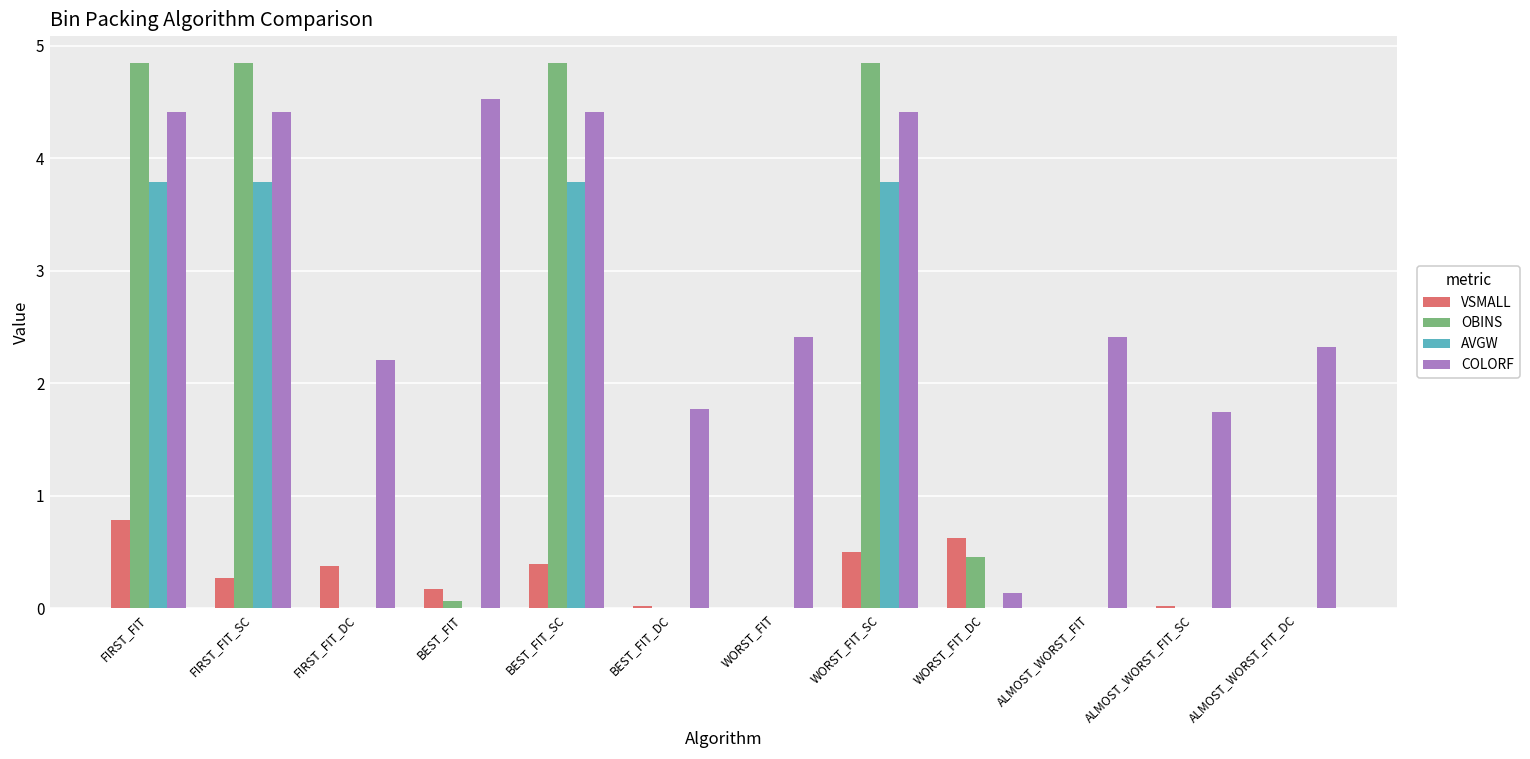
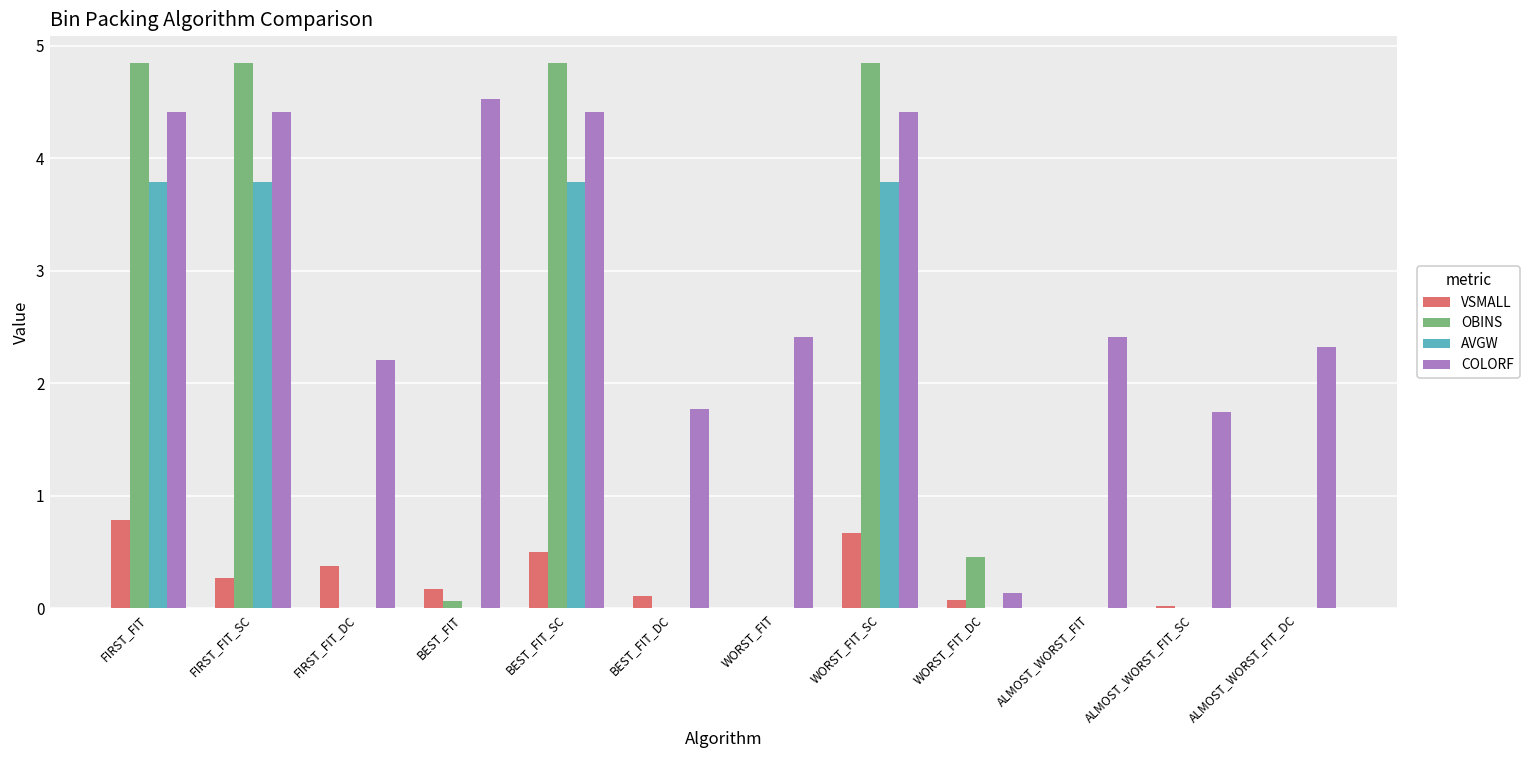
  {
    "VSMALL": {
      "FIRST_FIT": 0.78,
      "FIRST_FIT_SC": 0.27,
      "FIRST_FIT_DC": 0.38,
      "BEST_FIT": 0.17,
-     "BEST_FIT_SC": 0.40,
-     "BEST_FIT_DC": 0.02,
+     "BEST_FIT_SC": 0.50,
+     "BEST_FIT_DC": 0.11,
      "WORST_FIT": 0.00,
-     "WORST_FIT_SC": 0.50,
-     "WORST_FIT_DC": 0.62,
+     "WORST_FIT_SC": 0.67,
+     "WORST_FIT_DC": 0.07,
      "ALMOST_WORST_FIT": 0.00
    },
    "OBINS": {
      "FIRST_FIT": 4.85,
      "FIRST_FIT_SC": 4.85,
      "FIRST_FIT_DC": 0.00,
      "BEST_FIT": 0.07,
      "BEST_FIT_SC": 4.85,
      "BEST_FIT_DC": 0.00,
      "WORST_FIT": 0.00,
      "WORST_FIT_SC": 4.85,
      "WORST_FIT_DC": 0.45,
      "ALMOST_WORST_FIT": 0.00,
      "ALMOST_WORST_FIT_SC": 0.00,
      "ALMOST_WORST_FIT_DC": 0.00
    },
    "AVGW": {
      "FIRST_FIT": 3.79,
      "FIRST_FIT_SC": 3.79,
      "FIRST_FIT_DC": 0.00,
      "BEST_FIT": 0.00,
      "BEST_FIT_SC": 3.79,
      "BEST_FIT_DC": 0.00,
      "WORST_FIT": 0.00,
      "WORST_FIT_SC": 3.79,
      "WORST_FIT_DC": 0.00,
      "ALMOST_WORST_FIT": 0.00,
      "ALMOST_WORST_FIT_SC": 0.00,
      "ALMOST_WORST_FIT_DC": 0.00
    },
    "COLORF": {
      "FIRST_FIT": 4.41,
      "FIRST_FIT_SC": 4.41,
      "FIRST_FIT_DC": 2.21,
      "BEST_FIT": 4.53,
      "BEST_FIT_SC": 4.41,
      "BEST_FIT_DC": 1.77,
      "WORST_FIT": 2.41,
      "WORST_FIT_SC": 4.41,
      "WORST_FIT_DC": 0.14,
      "ALMOST_WORST_FIT": 2.41,
      "ALMOST_WORST_FIT_SC": 1.74,
      "ALMOST_WORST_FIT_DC": 2.32
    }
  }
